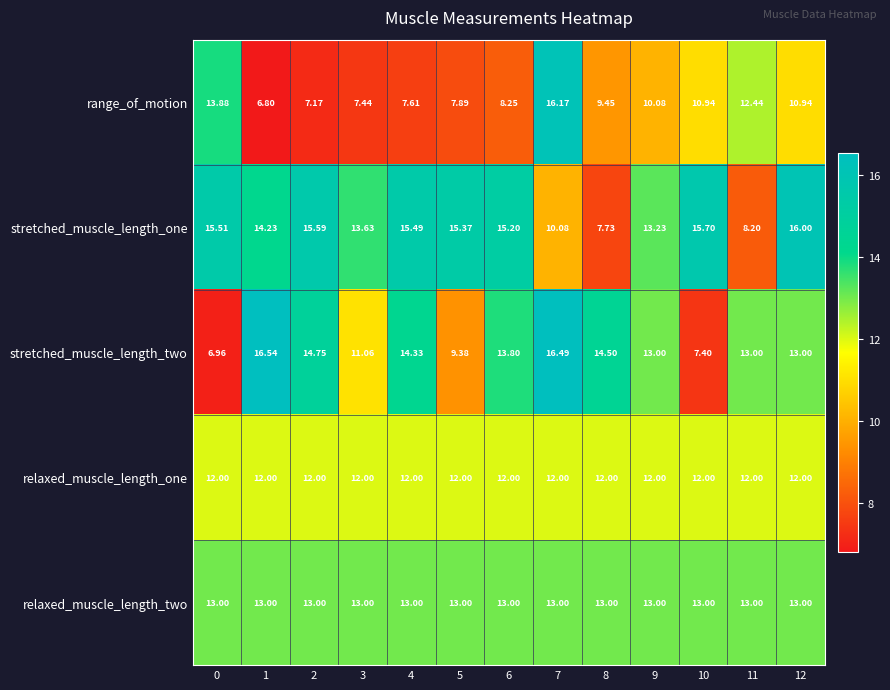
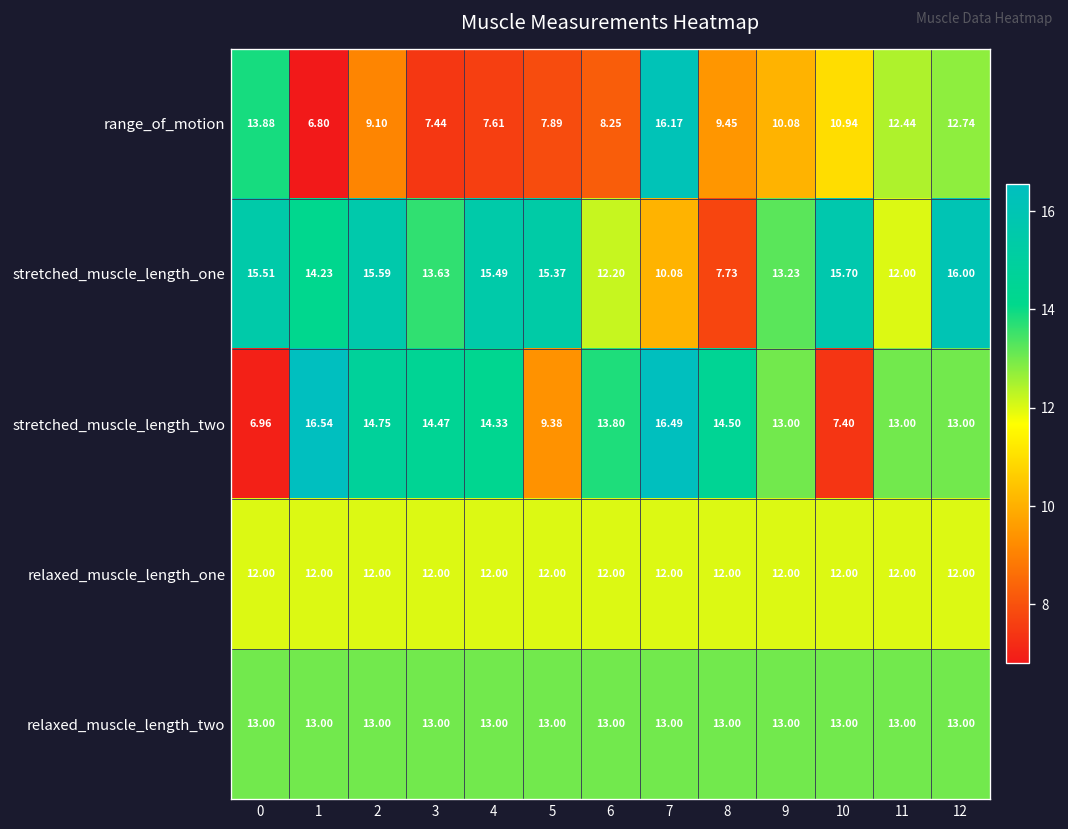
  {
    "range_of_motion": {
      "0": 13.88,
      "1": 6.80,
-     "2": 7.17,
+     "2": 9.10,
      "3": 7.44,
      "4": 7.61,
      "5": 7.89,
      "6": 8.25,
      "7": 16.17,
      "8": 9.45,
      "9": 10.08,
      "10": 10.94,
      "11": 12.44,
-     "12": 10.94
+     "12": 12.74
    },
    "stretched_muscle_length_one": {
      "0": 15.51,
      "1": 14.23,
      "2": 15.59,
      "3": 13.63,
      "4": 15.49,
      "5": 15.37,
-     "6": 15.20,
+     "6": 12.20,
      "7": 10.08,
      "8": 7.73,
      "9": 13.23,
      "10": 15.70,
-     "11": 8.20,
+     "11": 12.00,
      "12": 16.00
    },
    "stretched_muscle_length_two": {
      "0": 6.96,
      "1": 16.54,
      "2": 14.75,
-     "3": 11.06,
+     "3": 14.47,
      "4": 14.33,
      "5": 9.38,
      "6": 13.80,
      "7": 16.49,
      "8": 14.50,
      "9": 13.00,
      "10": 7.40,
      "11": 13.00,
      "12": 13.00
    },
    "relaxed_muscle_length_one": {
      "0": 12.00,
      "1": 12.00,
      "2": 12.00,
      "3": 12.00,
      "4": 12.00,
      "5": 12.00,
      "6": 12.00,
      "7": 12.00,
      "8": 12.00,
      "9": 12.00,
      "10": 12.00,
      "11": 12.00,
      "12": 12.00
    },
    "relaxed_muscle_length_two": {
      "0": 13.00,
      "1": 13.00,
      "2": 13.00,
      "3": 13.00,
      "4": 13.00,
      "5": 13.00,
      "6": 13.00,
      "7": 13.00,
      "8": 13.00,
      "9": 13.00,
      "10": 13.00,
      "11": 13.00,
      "12": 13.00
    }
  }
